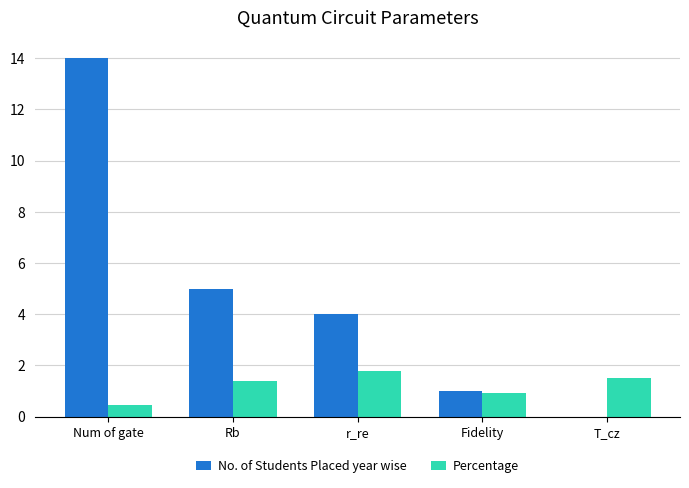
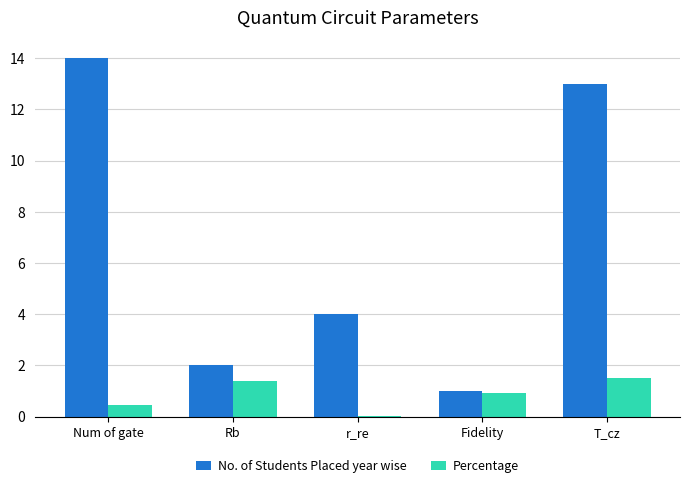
  {
    "No. of Students Placed year wise": {
      "Num of gate": 14,
-     "Rb": 5,
+     "Rb": 2,
      "r_re": 4,
      "Fidelity": 1,
-     "T_cz": 0
+     "T_cz": 13
    },
    "Percentage": {
      "Num of gate": 0.5,
      "Rb": 1.4,
-     "r_re": 1.8,
+     "r_re": 0.0,
      "Fidelity": 0.9,
      "T_cz": 1.5
    }
  }
